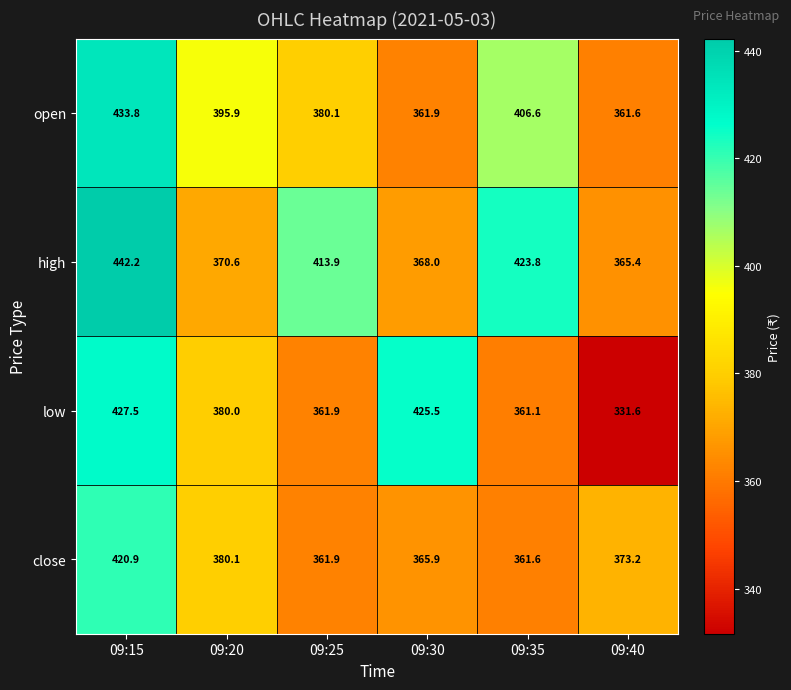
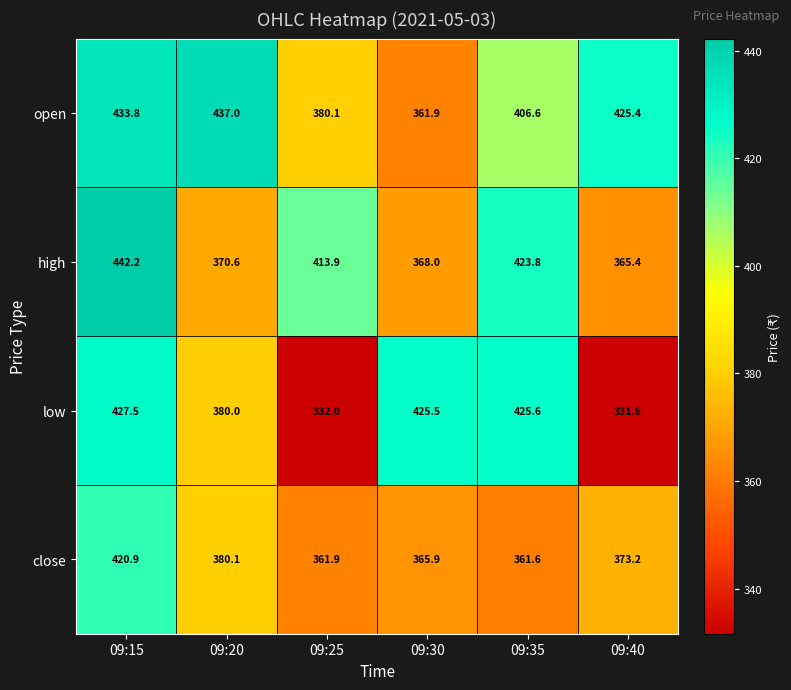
  {
    "open": {
      "09:15": 433.8,
-     "09:20": 395.9,
+     "09:20": 437.0,
      "09:25": 380.1,
      "09:30": 361.9,
      "09:35": 406.6,
-     "09:40": 361.6
+     "09:40": 425.4
    },
    "high": {
      "09:15": 442.2,
      "09:20": 370.6,
      "09:25": 413.9,
      "09:30": 368.0,
      "09:35": 423.8,
      "09:40": 365.4
    },
    "low": {
      "09:15": 427.5,
      "09:20": 380.0,
-     "09:25": 361.9,
+     "09:25": 332.0,
      "09:30": 425.5,
-     "09:35": 361.1,
+     "09:35": 425.6,
      "09:40": 331.6
    },
    "close": {
      "09:15": 420.9,
      "09:20": 380.1,
      "09:25": 361.9,
      "09:30": 365.9,
      "09:35": 361.6,
      "09:40": 373.2
    }
  }
